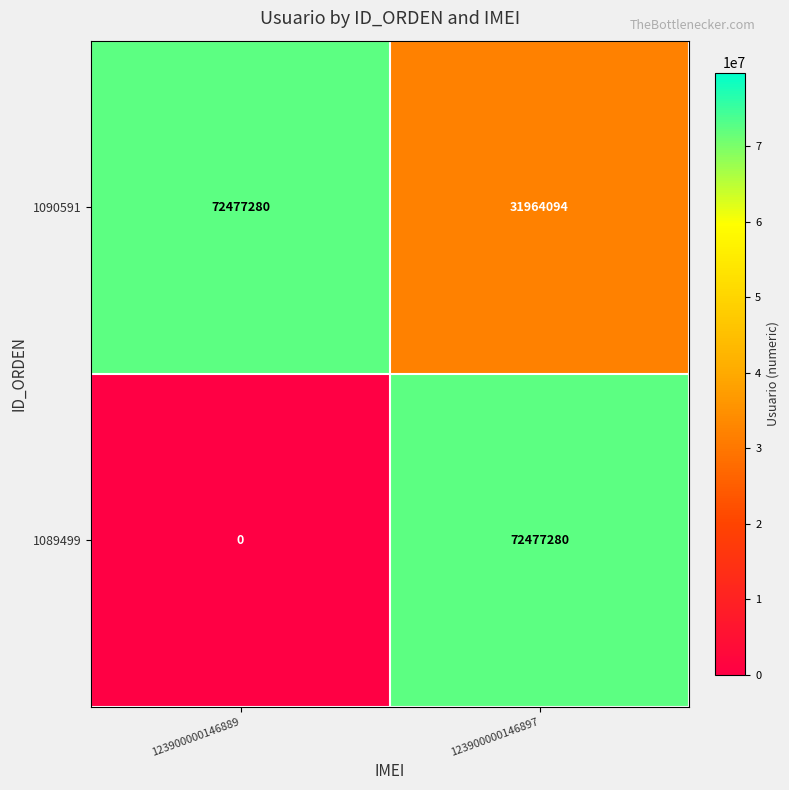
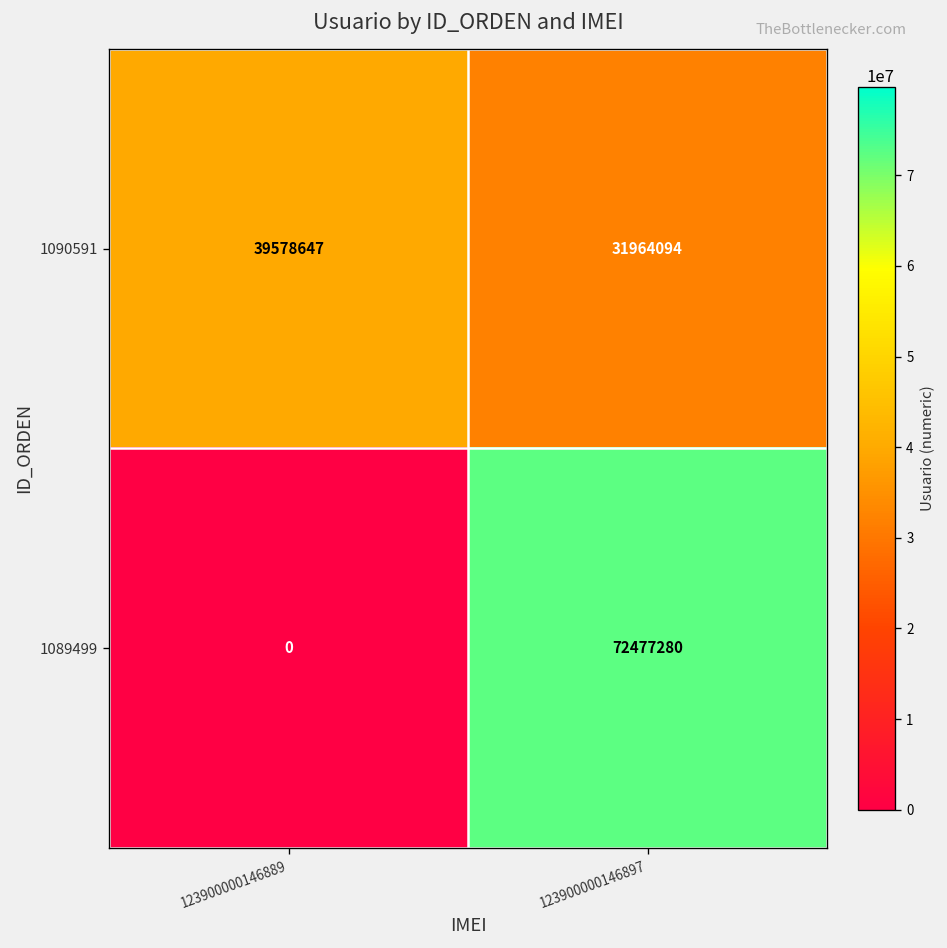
  {
    "1090591": {
-     "123900000146889": 72477280,
+     "123900000146889": 39578647,
      "123900000146897": 31964094
    },
    "1089499": {
      "123900000146889": 0,
      "123900000146897": 72477280
    }
  }
